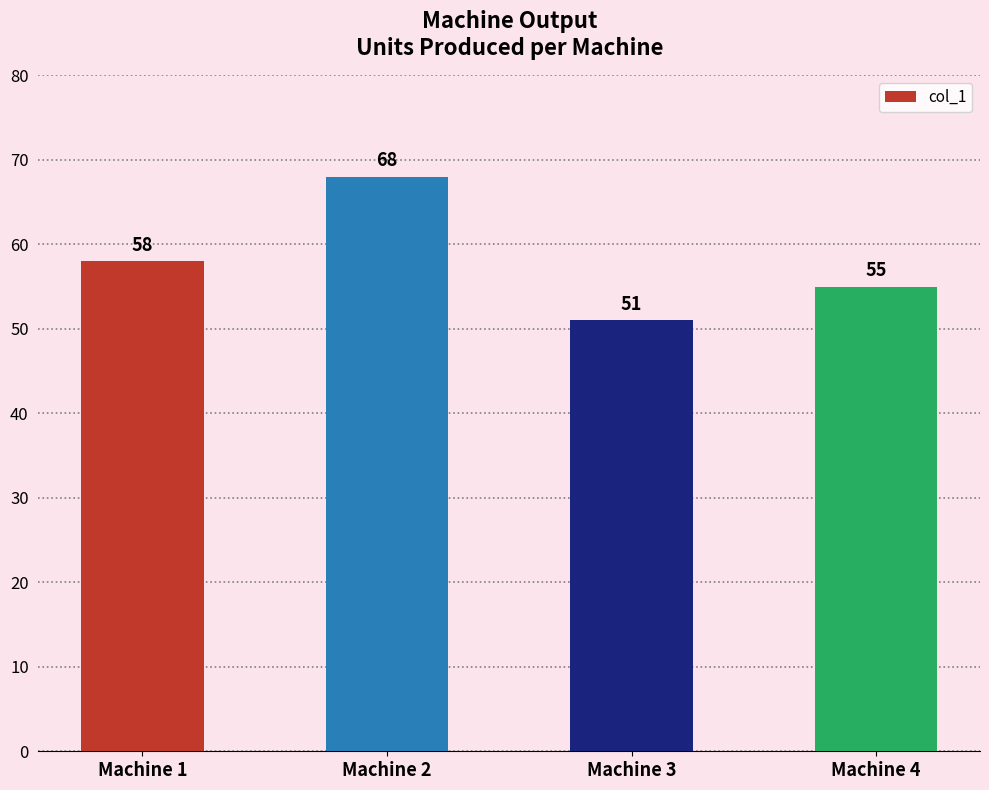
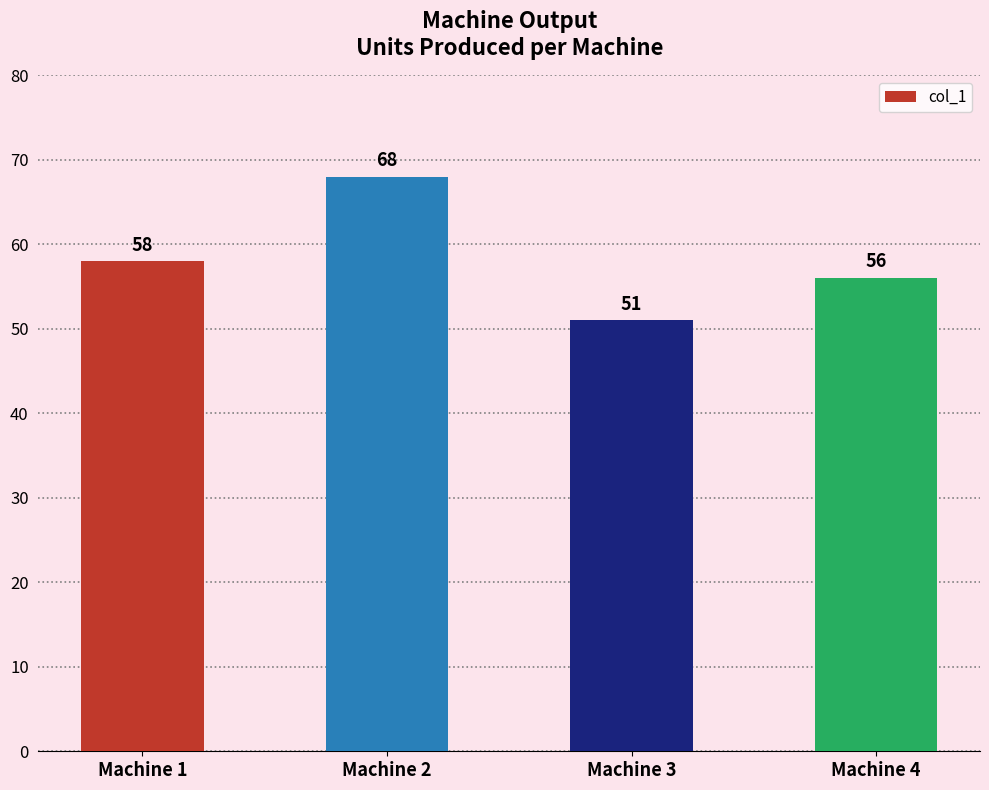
  {
    "Machine 1": 58,
    "Machine 2": 68,
    "Machine 3": 51,
-   "Machine 4": 55
+   "Machine 4": 56
  }
